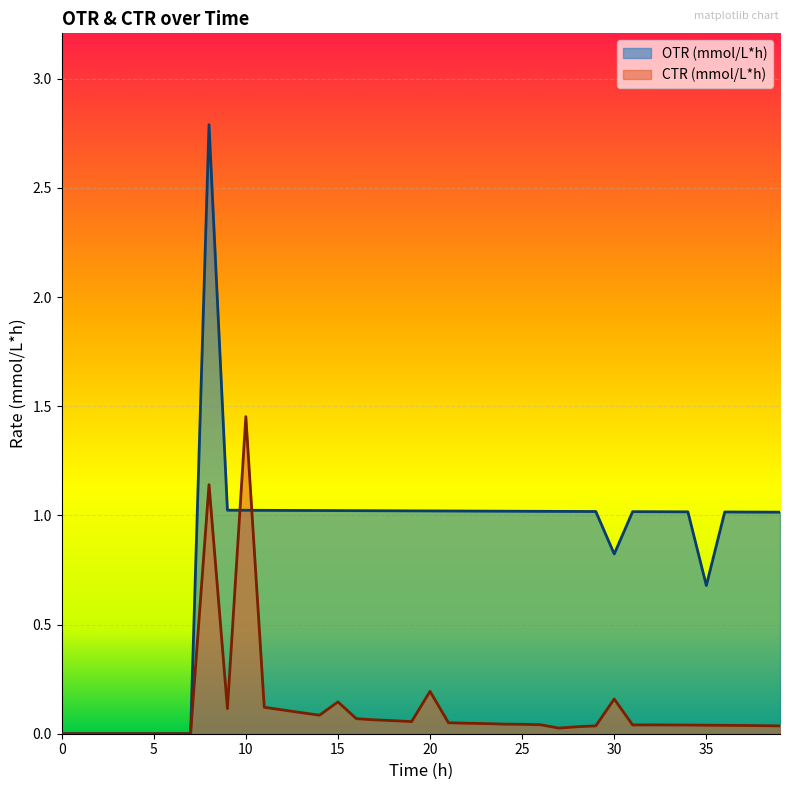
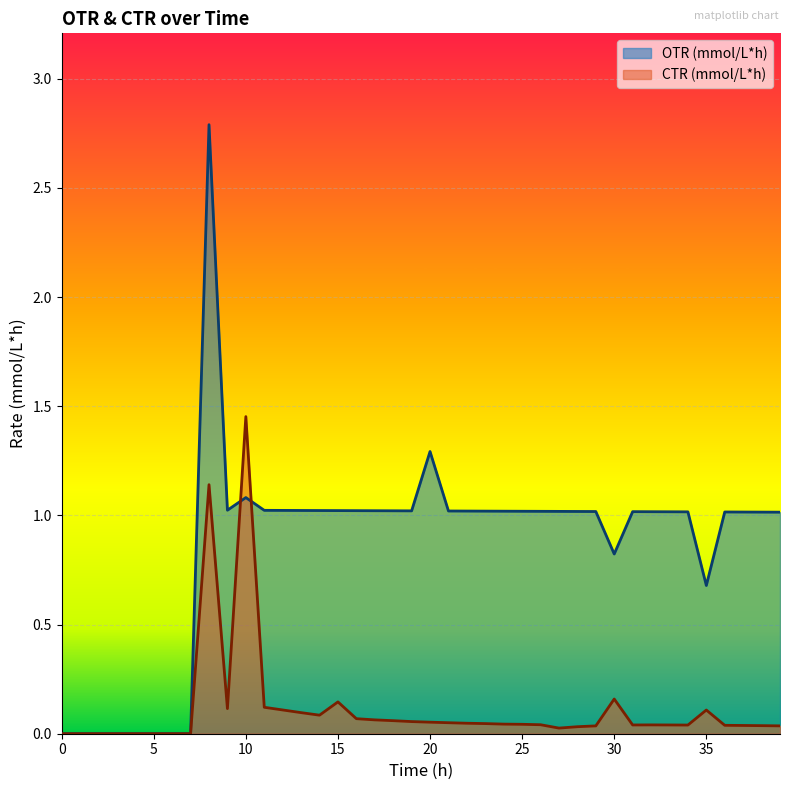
  {
    "OTR (mmol/L*h)": {
-     "10": 1.02,
+     "10": 1.08,
      "15": 1.02,
-     "20": 1.02,
+     "20": 1.29,
      "25": 1.02,
      "30": 0.82,
      "35": 0.68
    },
    "CTR (mmol/L*h)": {
      "10": 1.45,
      "15": 0.15,
-     "20": 0.19,
+     "20": 0.05,
      "25": 0.04,
      "30": 0.16,
-     "35": 0.04
+     "35": 0.11
    }
  }
